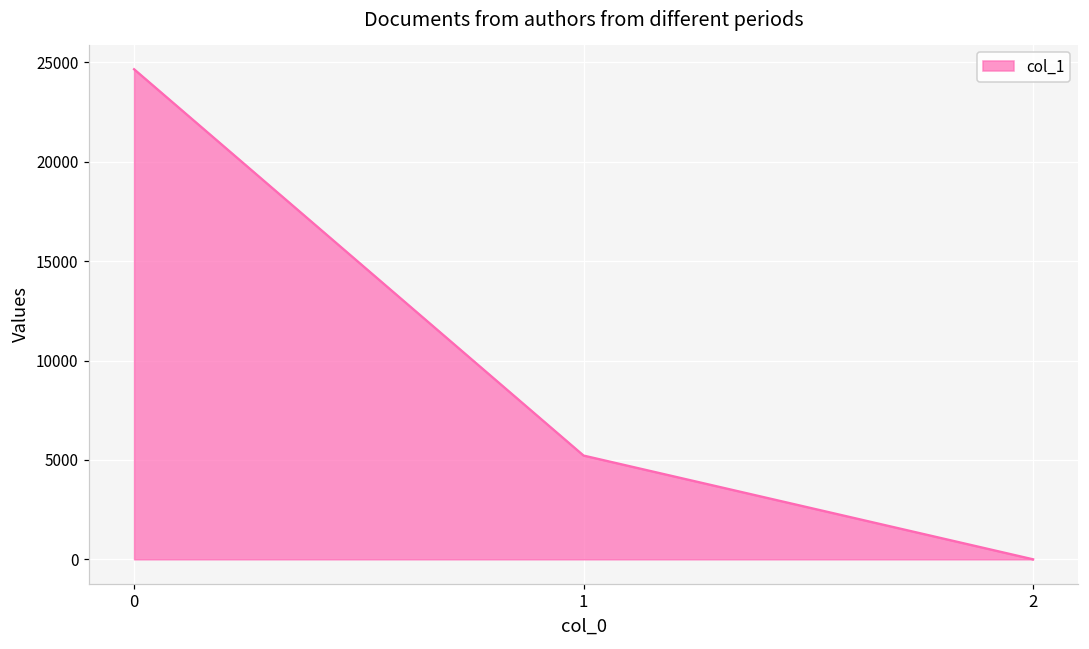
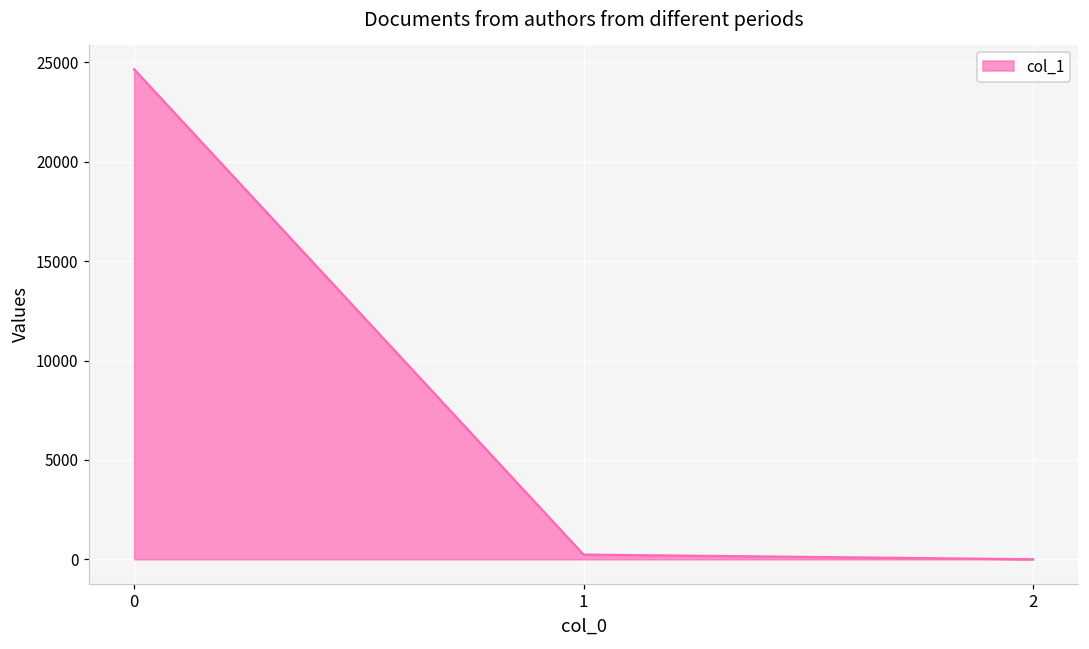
  {
    "0": 24700,
-   "1": 5200,
+   "1": 200,
    "2": 0
  }
